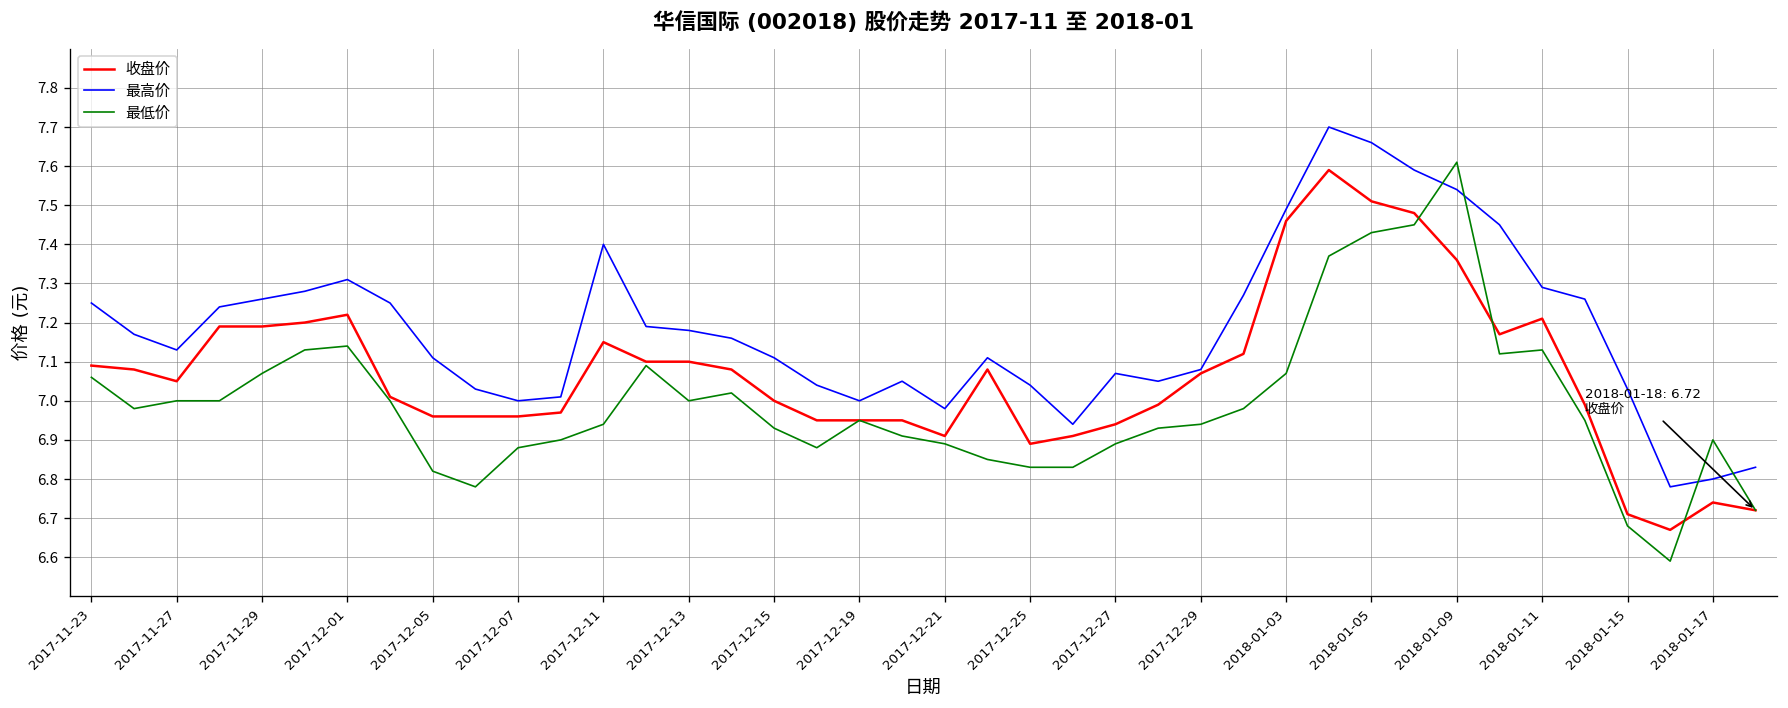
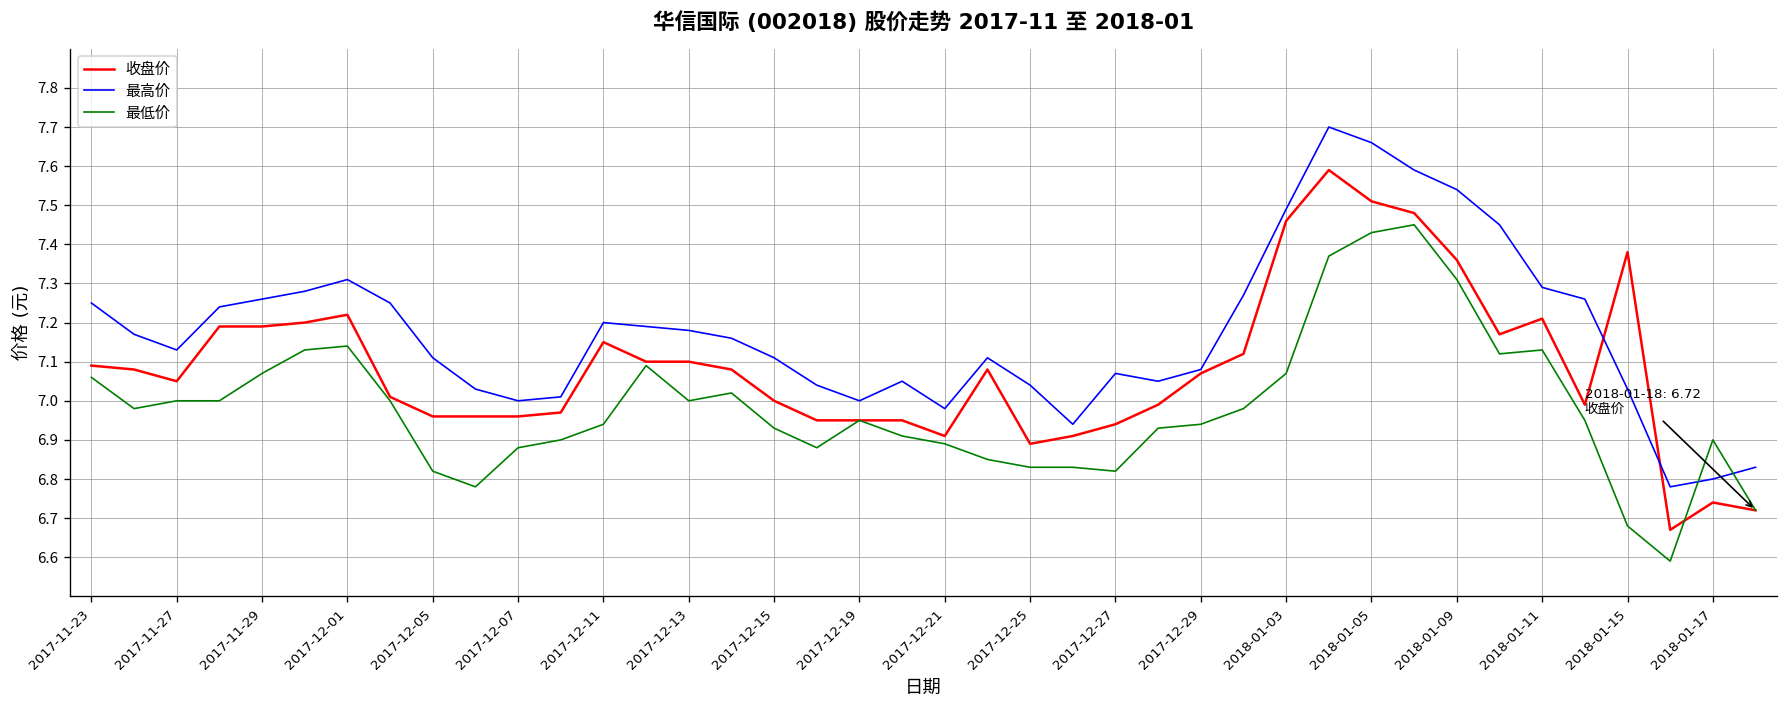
  {
    "收盘价": {
      "2017-11-23": 7.09,
      "2017-11-27": 7.05,
      "2017-11-29": 7.19,
      "2017-12-01": 7.22,
      "2017-12-05": 6.96,
      "2017-12-07": 6.96,
      "2017-12-11": 7.15,
      "2017-12-13": 7.10,
      "2017-12-15": 7.00,
      "2017-12-21": 6.91,
      "2017-12-25": 6.89,
      "2017-12-27": 6.94,
      "2017-12-29": 7.07,
      "2018-01-03": 7.46,
      "2018-01-05": 7.51,
      "2018-01-09": 7.36,
      "2018-01-11": 7.21,
-     "2018-01-15": 6.71
+     "2018-01-15": 7.38
    },
    "最高价": {
      "2017-11-23": 7.25,
      "2017-11-27": 7.13,
      "2017-11-29": 7.26,
      "2017-12-01": 7.31,
      "2017-12-05": 7.11,
      "2017-12-07": 7.0,
-     "2017-12-11": 7.4,
+     "2017-12-11": 7.2,
      "2017-12-13": 7.18,
      "2017-12-15": 7.11,
      "2017-12-19": 7.0,
      "2017-12-21": 6.98,
      "2017-12-25": 7.04,
      "2017-12-27": 7.07,
      "2017-12-29": 7.08,
      "2018-01-03": 7.49,
      "2018-01-05": 7.66,
      "2018-01-09": 7.54,
      "2018-01-11": 7.29
    },
    "最低价": {
      "2017-11-23": 7.06,
      "2017-11-27": 7.00,
      "2017-11-29": 7.07,
      "2017-12-01": 7.14,
      "2017-12-05": 6.82,
      "2017-12-07": 6.88,
      "2017-12-11": 6.94,
      "2017-12-13": 7.00,
      "2017-12-15": 6.93,
      "2017-12-21": 6.89,
      "2017-12-25": 6.83,
-     "2017-12-27": 6.89,
+     "2017-12-27": 6.82,
      "2017-12-29": 6.94,
      "2018-01-03": 7.07,
      "2018-01-05": 7.43,
-     "2018-01-09": 7.61,
+     "2018-01-09": 7.31,
      "2018-01-11": 7.13,
      "2018-01-15": 6.68
    }
  }
